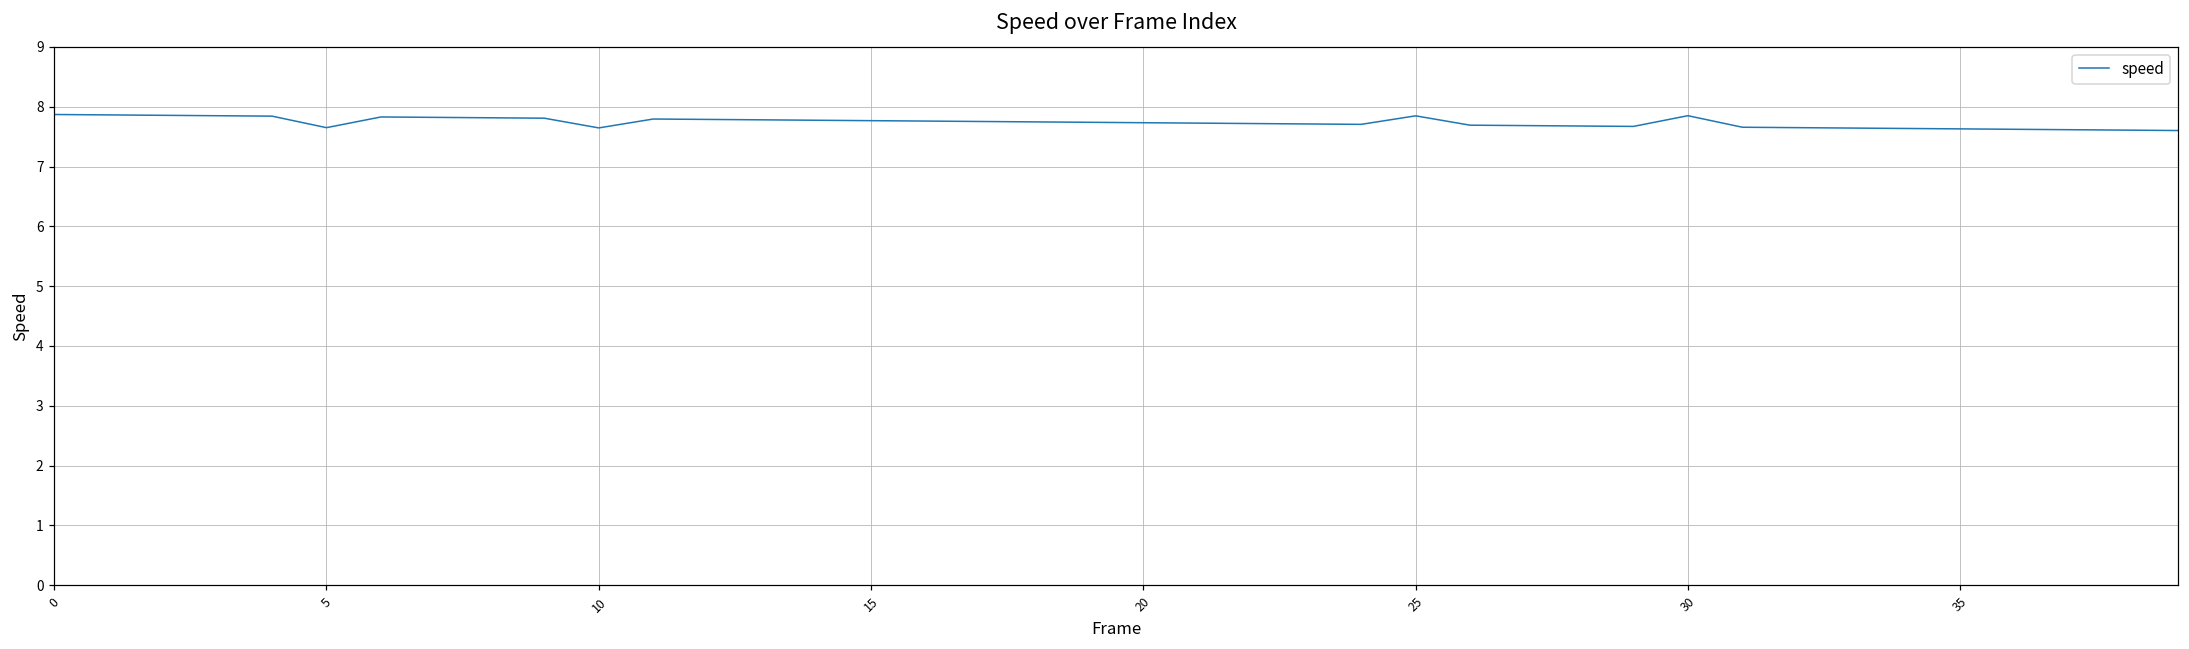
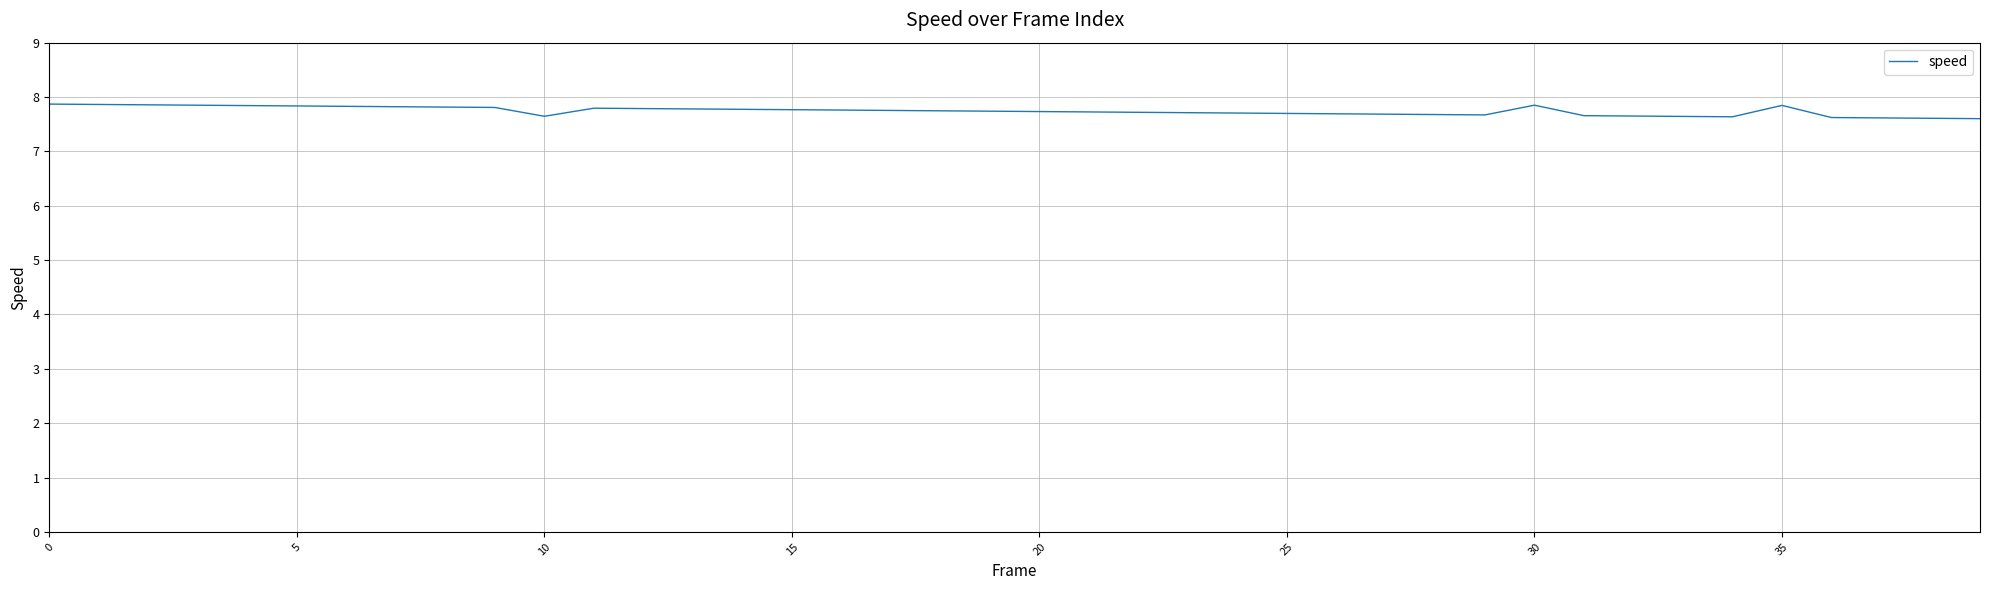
  {
    "0": 7.9,
-   "5": 7.6,
+   "5": 7.8,
    "10": 7.6,
    "15": 7.8,
    "20": 7.7,
-   "25": 7.8,
+   "25": 7.7,
    "30": 7.9,
-   "35": 7.6
+   "35": 7.8
  }
